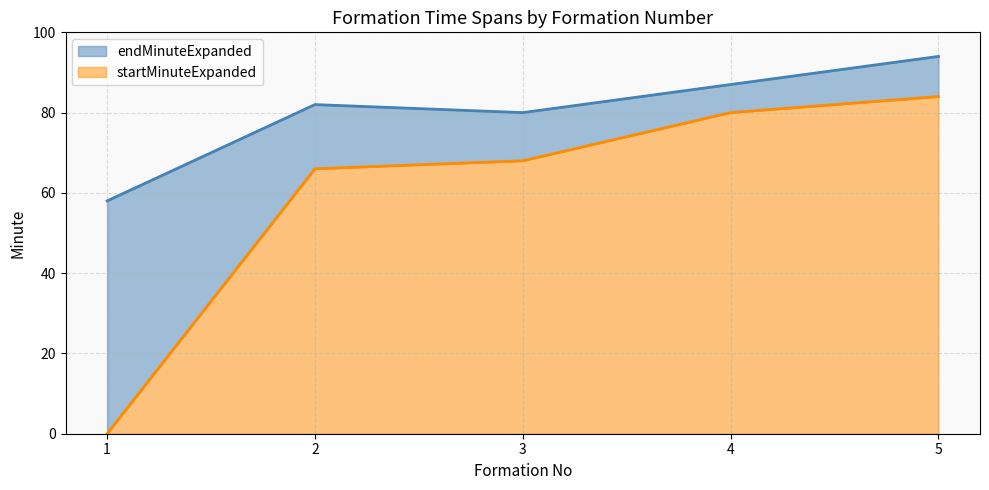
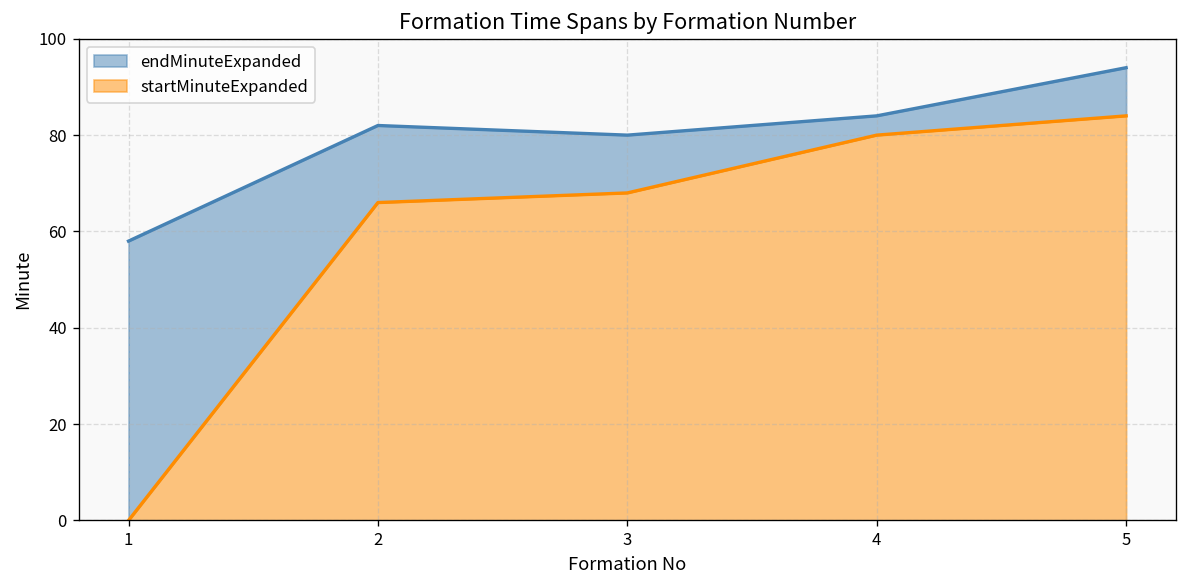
  {
    "endMinuteExpanded": {
      "1": 58,
      "2": 82,
      "3": 80,
-     "4": 87,
+     "4": 84,
      "5": 94
    },
    "startMinuteExpanded": {
      "1": 0,
      "2": 66,
      "3": 68,
      "4": 80,
      "5": 84
    }
  }
